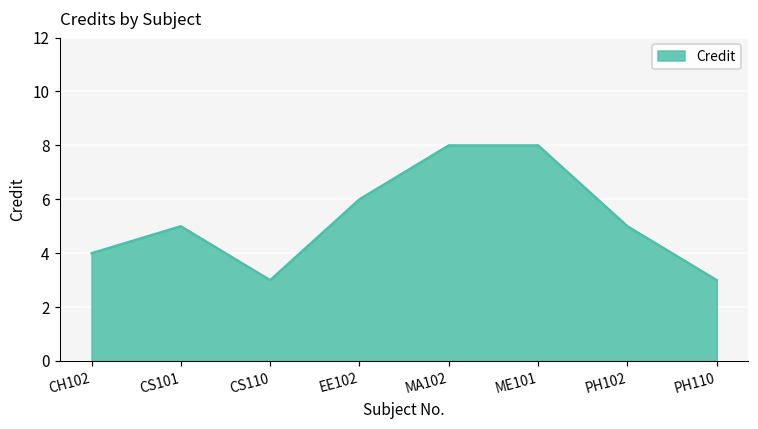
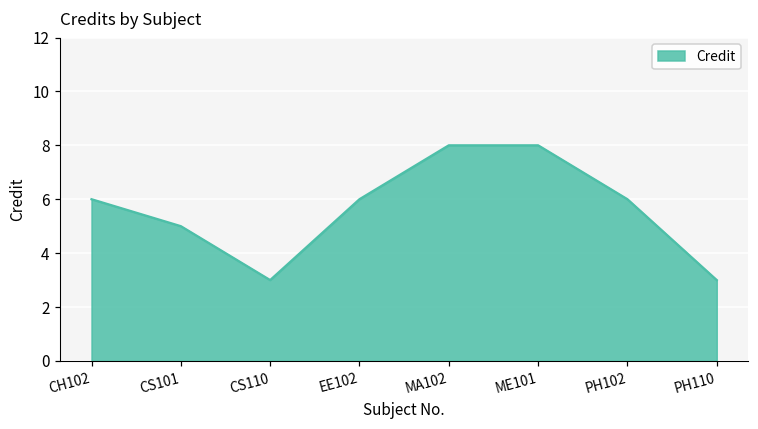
  {
-   "CH102": 4,
+   "CH102": 6,
    "CS101": 5,
    "CS110": 3,
    "EE102": 6,
    "MA102": 8,
    "ME101": 8,
-   "PH102": 5,
+   "PH102": 6,
    "PH110": 3
  }
